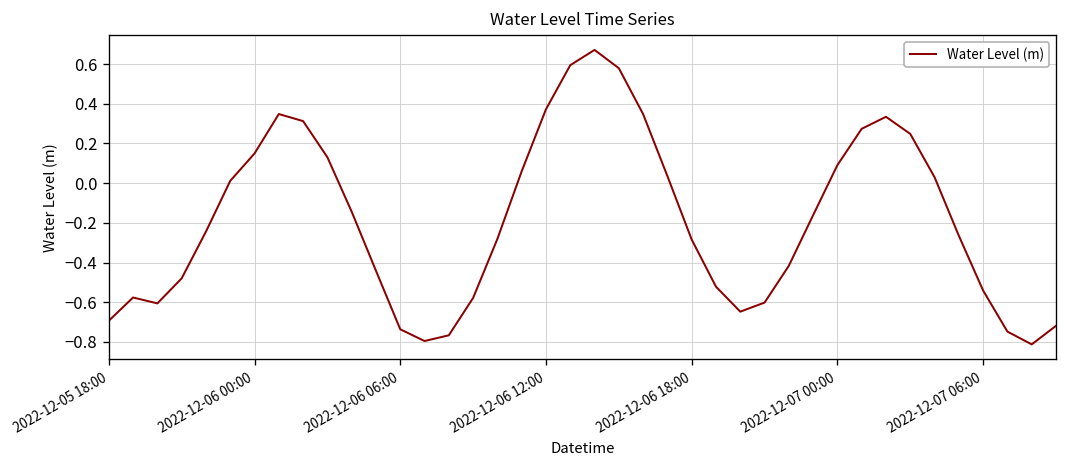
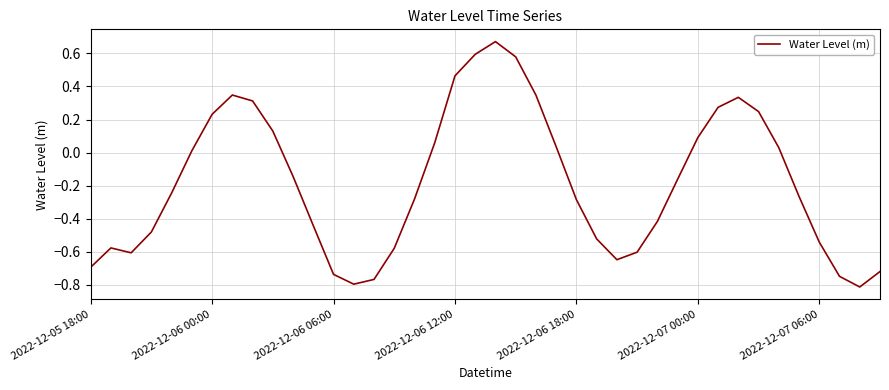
  {
    "2022-12-05 18:00": -0.69,
-   "2022-12-06 00:00": 0.15,
+   "2022-12-06 00:00": 0.23,
    "2022-12-06 06:00": -0.74,
-   "2022-12-06 12:00": 0.37,
+   "2022-12-06 12:00": 0.46,
    "2022-12-06 18:00": -0.28,
    "2022-12-07 00:00": 0.09,
    "2022-12-07 06:00": -0.54
  }
